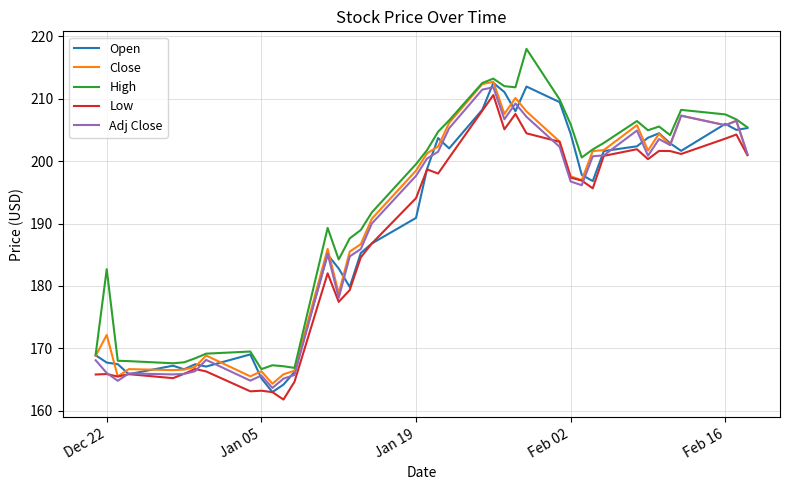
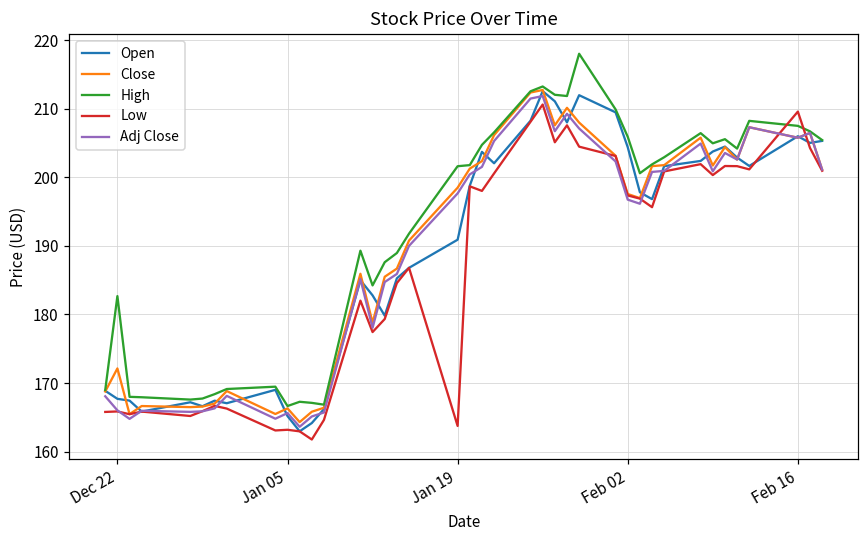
  {
    "Open": {
      "Dec 22": 168,
      "Jan 05": 165,
      "Jan 19": 191,
      "Feb 02": 204
    },
    "Close": {
      "Dec 22": 172,
      "Jan 19": 198
    },
    "High": {
      "Dec 22": 183,
-     "Jan 19": 200,
+     "Jan 19": 202,
      "Feb 02": 206,
      "Feb 16": 207
    },
    "Low": {
      "Jan 05": 163,
-     "Jan 19": 194,
-     "Feb 16": 204
+     "Jan 19": 164,
+     "Feb 16": 210
    },
    "Adj Close": {
      "Jan 05": 166,
      "Jan 19": 198,
      "Feb 02": 197
    }
  }
